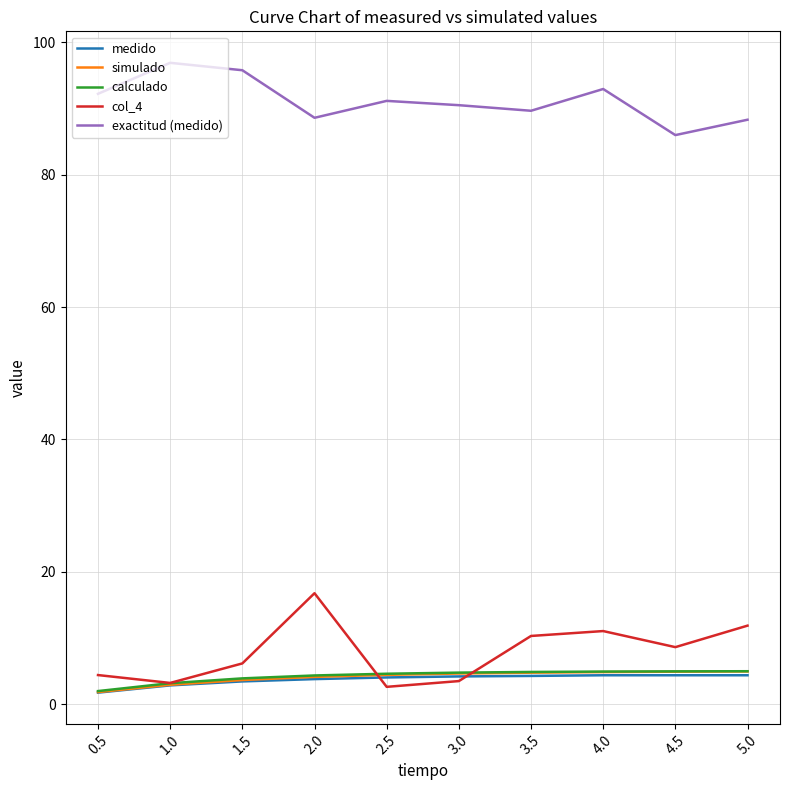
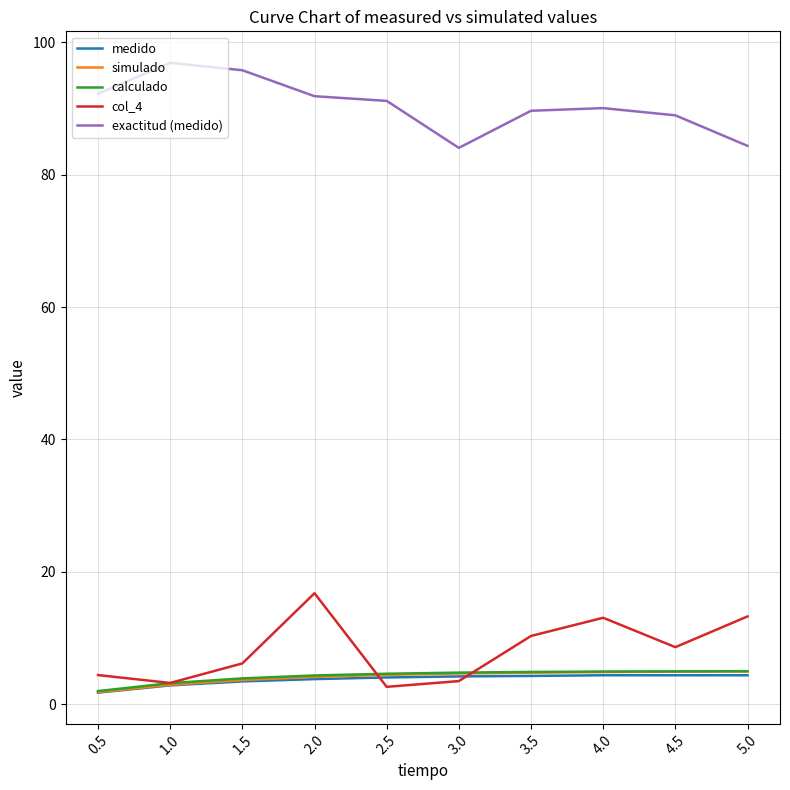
  {
    "medido": {
      "3.0": 4,
      "3.5": 4,
      "4.0": 4,
      "4.5": 4,
      "5.0": 4
    },
    "col_4": {
      "0.5": 4,
      "1.5": 6,
      "2.0": 17,
      "2.5": 3,
      "3.0": 3,
      "3.5": 10,
-     "4.0": 11,
+     "4.0": 13,
      "4.5": 9,
-     "5.0": 12
+     "5.0": 13
    },
    "exactitud (medido)": {
      "1.5": 96,
-     "2.0": 89,
+     "2.0": 92,
      "2.5": 91,
-     "3.0": 91,
+     "3.0": 84,
      "3.5": 90,
-     "4.0": 93,
-     "4.5": 86,
-     "5.0": 88
+     "4.0": 90,
+     "4.5": 89,
+     "5.0": 84
    }
  }
